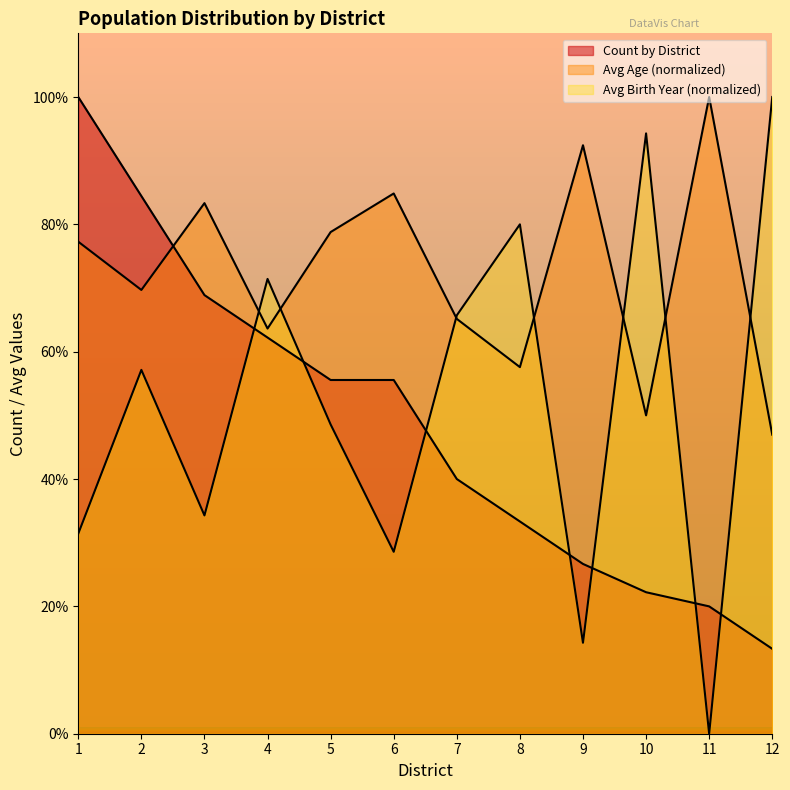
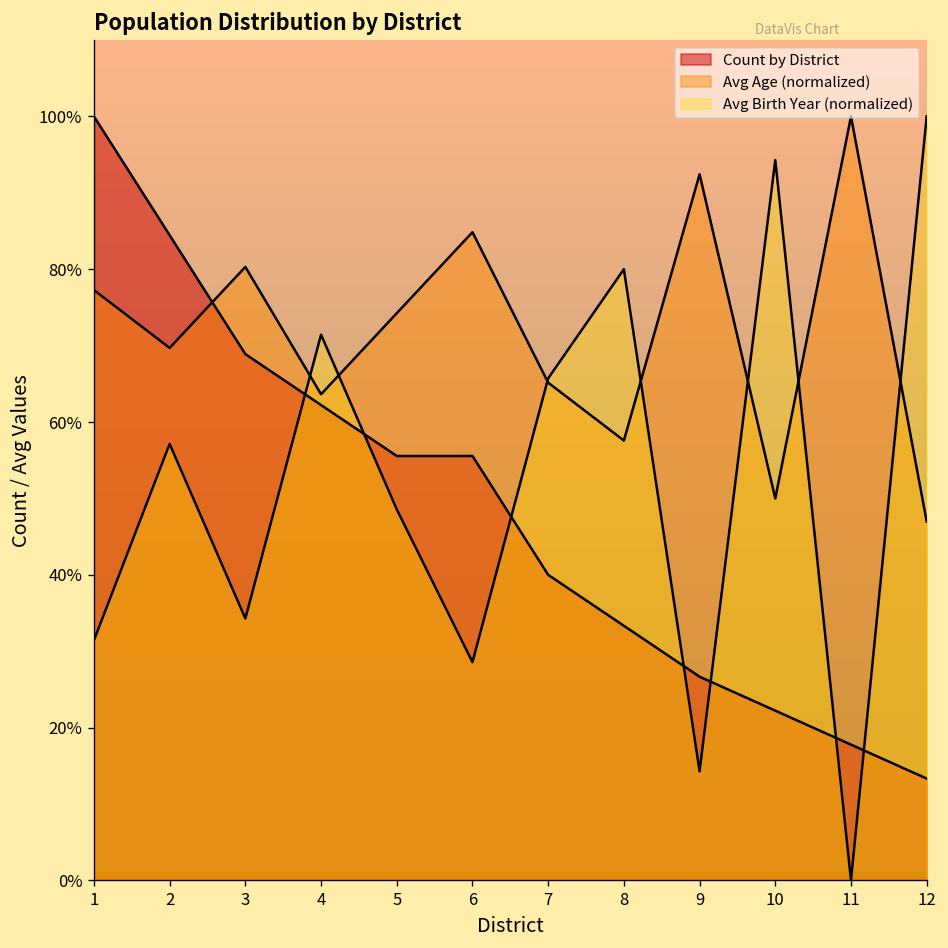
  {
    "Count by District": {
      "1": "100%",
      "2": "84%",
      "3": "69%",
      "4": "62%",
      "5": "56%",
      "6": "56%",
      "7": "40%",
      "8": "33%",
      "9": "27%",
      "10": "22%",
-     "11": "20%",
+     "11": "18%",
      "12": "13%"
    },
    "Avg Age (normalized)": {
      "1": "77%",
      "2": "70%",
-     "3": "83%",
+     "3": "80%",
      "4": "64%",
-     "5": "79%",
+     "5": "74%",
      "6": "85%",
      "7": "65%",
      "8": "58%",
      "9": "92%",
      "10": "50%",
      "12": "47%"
    },
    "Avg Birth Year (normalized)": {
      "1": "31%",
      "2": "57%",
      "3": "34%",
      "4": "71%",
      "5": "49%",
      "6": "29%",
      "7": "66%",
      "8": "80%",
      "9": "14%",
      "10": "94%",
      "11": "0%",
      "12": "100%"
    }
  }
